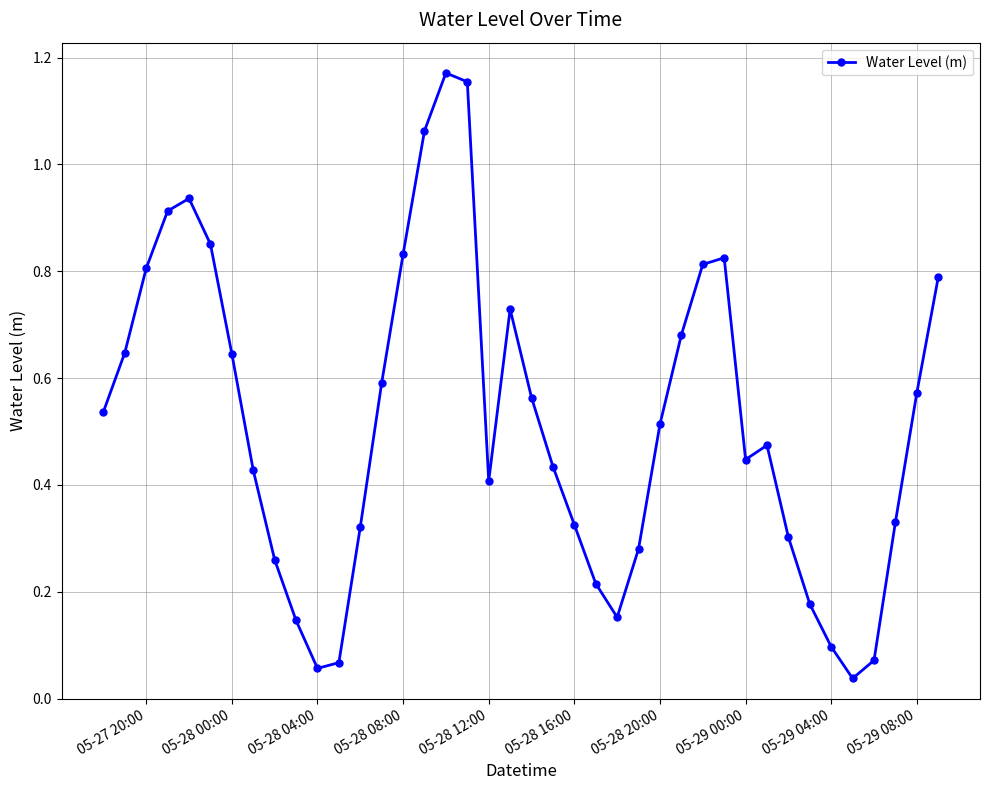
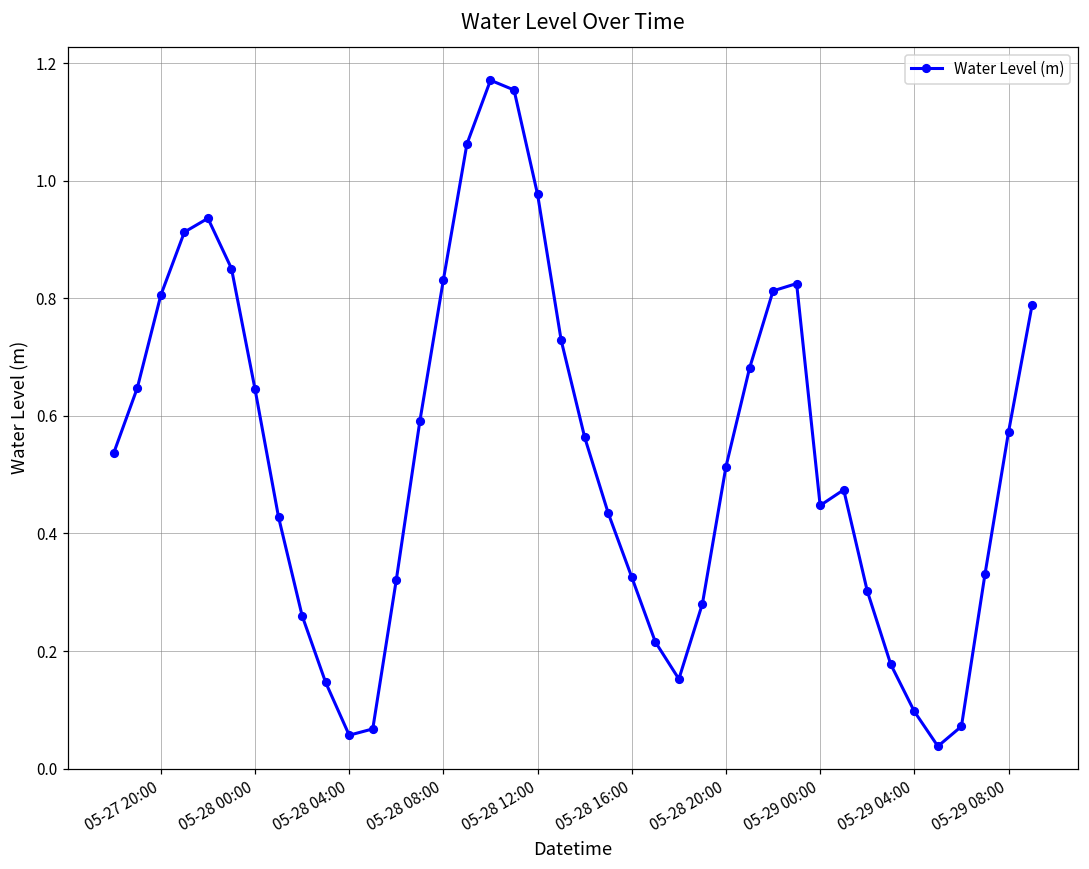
  {
    "05-27 20:00": 0.81,
    "05-28 00:00": 0.65,
    "05-28 04:00": 0.06,
    "05-28 08:00": 0.83,
-   "05-28 12:00": 0.41,
+   "05-28 12:00": 0.98,
    "05-28 16:00": 0.33,
    "05-28 20:00": 0.51,
    "05-29 00:00": 0.45,
    "05-29 04:00": 0.10,
    "05-29 08:00": 0.57
  }
